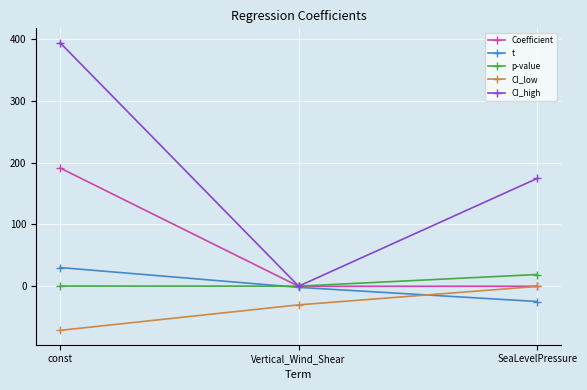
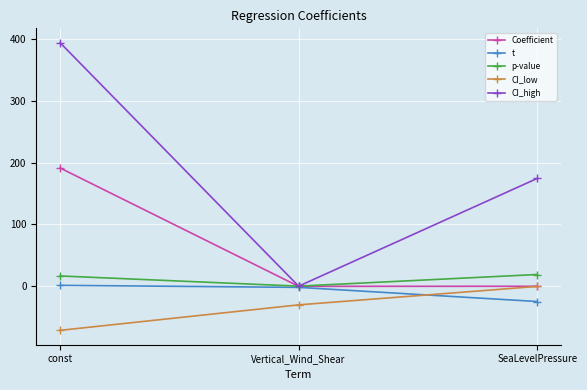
  {
    "Coefficient": {
      "const": 190
    },
    "t": {
-     "const": 30,
+     "const": 0,
      "SeaLevelPressure": -20
    },
    "p-value": {
-     "const": 0,
+     "const": 20,
      "SeaLevelPressure": 20
    },
    "CI_low": {
      "const": -70,
      "Vertical_Wind_Shear": -30
    },
    "CI_high": {
      "const": 390,
      "SeaLevelPressure": 170
    }
  }
